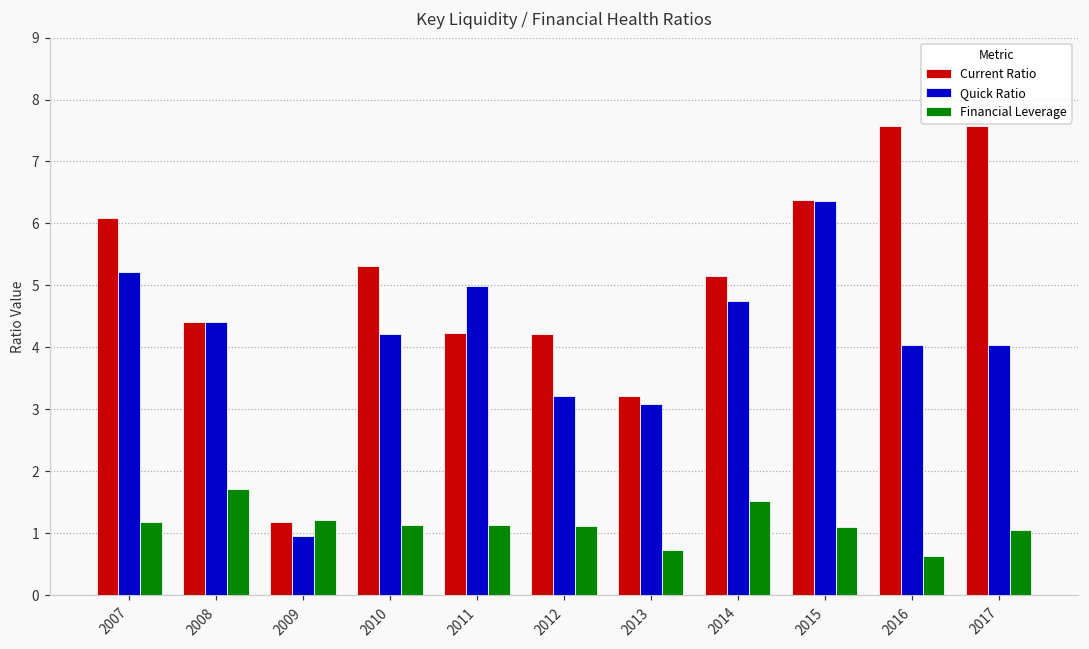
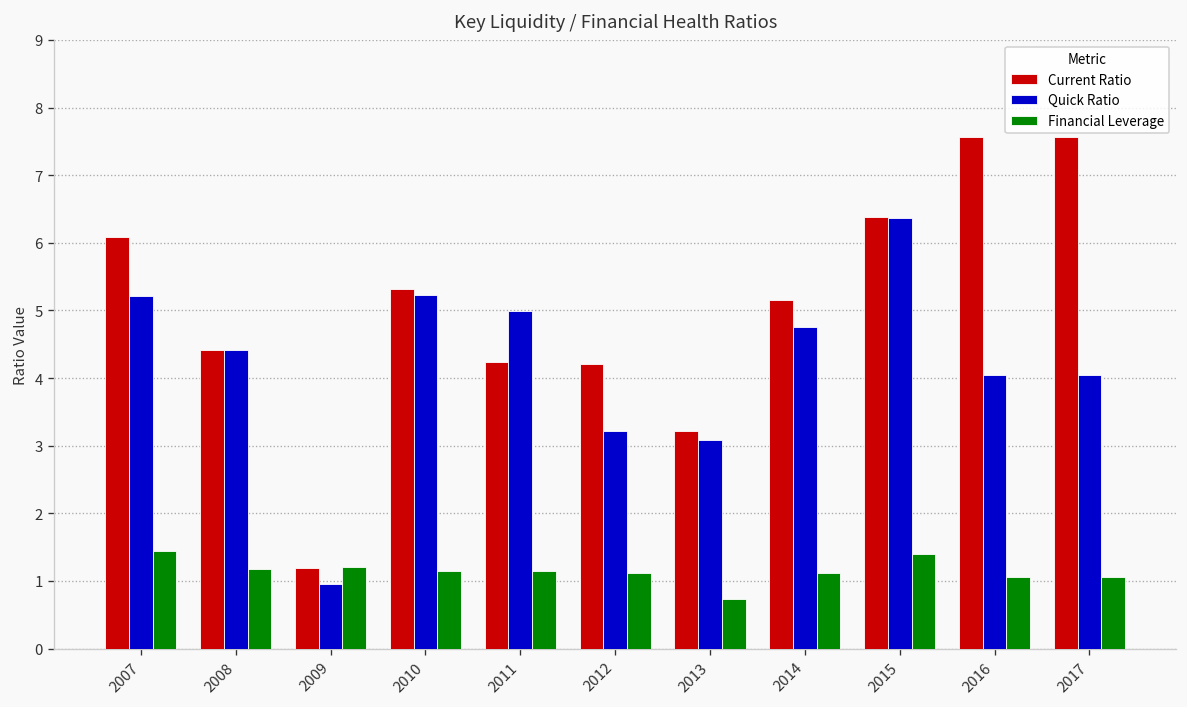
  {
    "Current Ratio": {
      "2007": 6.1,
      "2008": 4.4,
      "2009": 1.2,
      "2010": 5.3,
      "2011": 4.2,
      "2012": 4.2,
      "2013": 3.2,
      "2014": 5.2,
      "2015": 6.4,
      "2016": 7.6,
      "2017": 7.6
    },
    "Quick Ratio": {
      "2007": 5.2,
      "2008": 4.4,
      "2009": 1.0,
-     "2010": 4.2,
+     "2010": 5.2,
      "2011": 5.0,
      "2012": 3.2,
      "2013": 3.1,
      "2014": 4.8,
      "2015": 6.4,
      "2016": 4.0,
      "2017": 4.0
    },
    "Financial Leverage": {
-     "2007": 1.2,
-     "2008": 1.7,
+     "2007": 1.4,
+     "2008": 1.2,
      "2009": 1.2,
      "2010": 1.1,
      "2011": 1.1,
      "2012": 1.1,
      "2013": 0.7,
-     "2014": 1.5,
-     "2015": 1.1,
-     "2016": 0.6,
+     "2014": 1.1,
+     "2015": 1.4,
+     "2016": 1.1,
      "2017": 1.1
    }
  }
